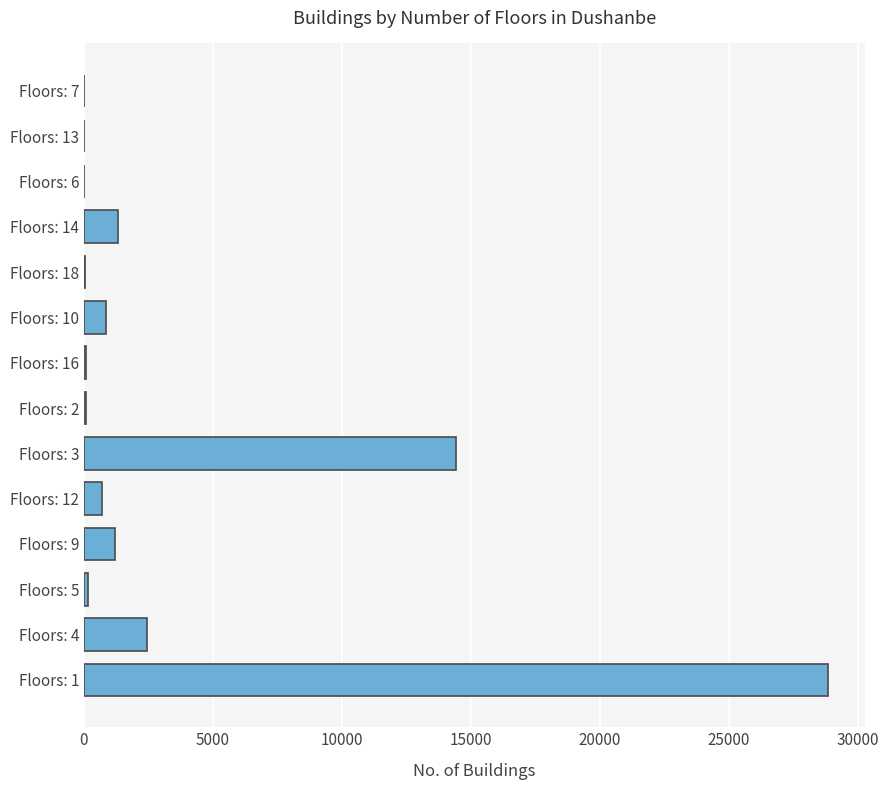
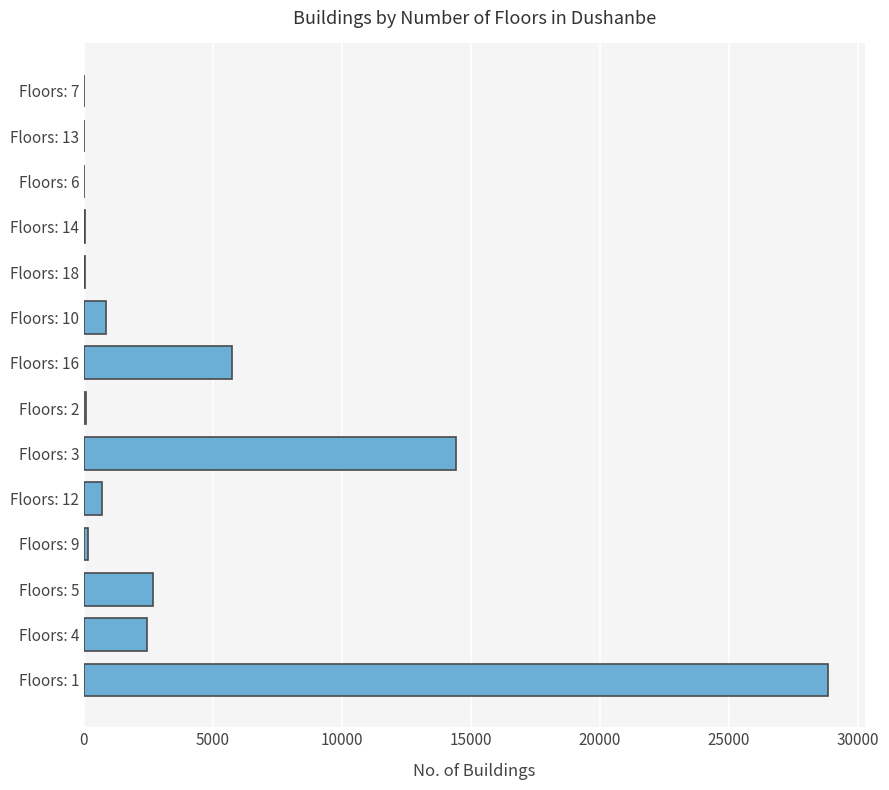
  {
-   "Floors: 14": 1300,
+   "Floors: 14": 0,
    "Floors: 10": 800,
-   "Floors: 16": 100,
+   "Floors: 16": 5800,
    "Floors: 3": 14400,
    "Floors: 12": 700,
-   "Floors: 9": 1200,
-   "Floors: 5": 100,
+   "Floors: 9": 200,
+   "Floors: 5": 2700,
    "Floors: 4": 2500,
    "Floors: 1": 28800
  }
